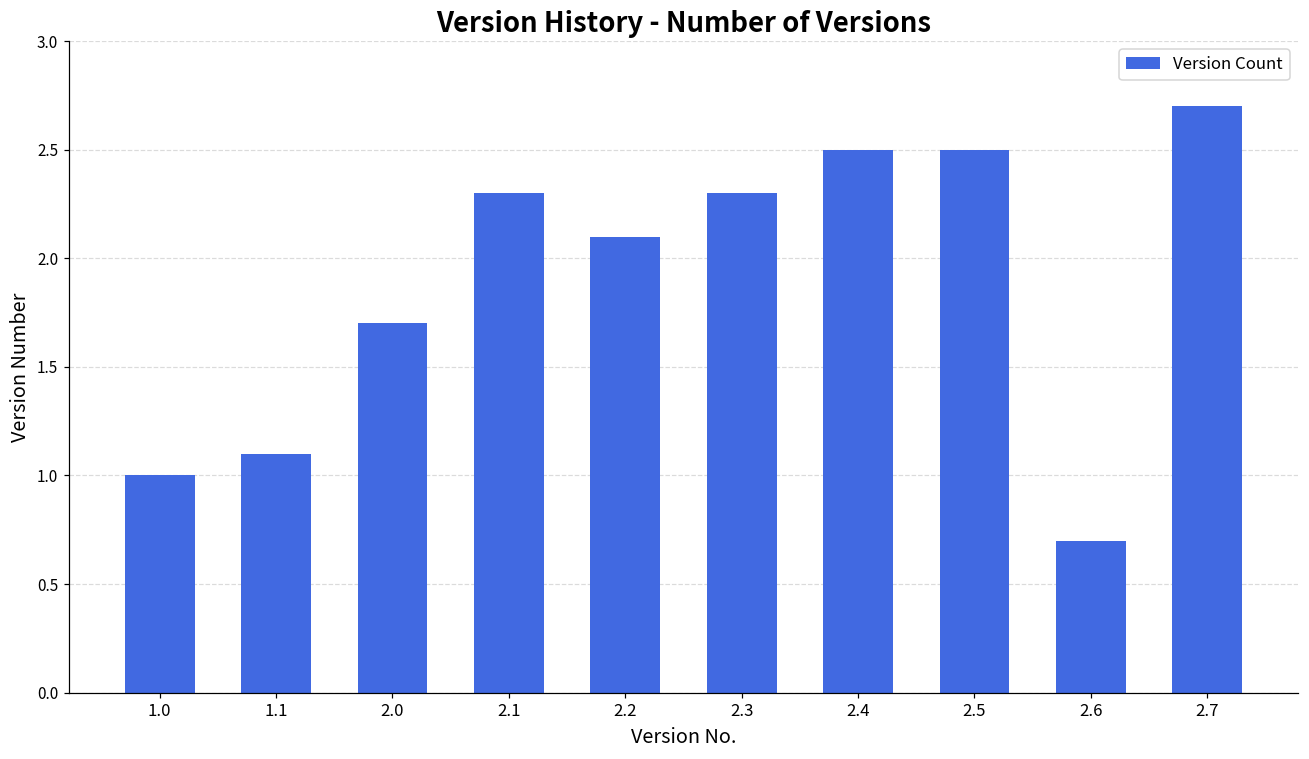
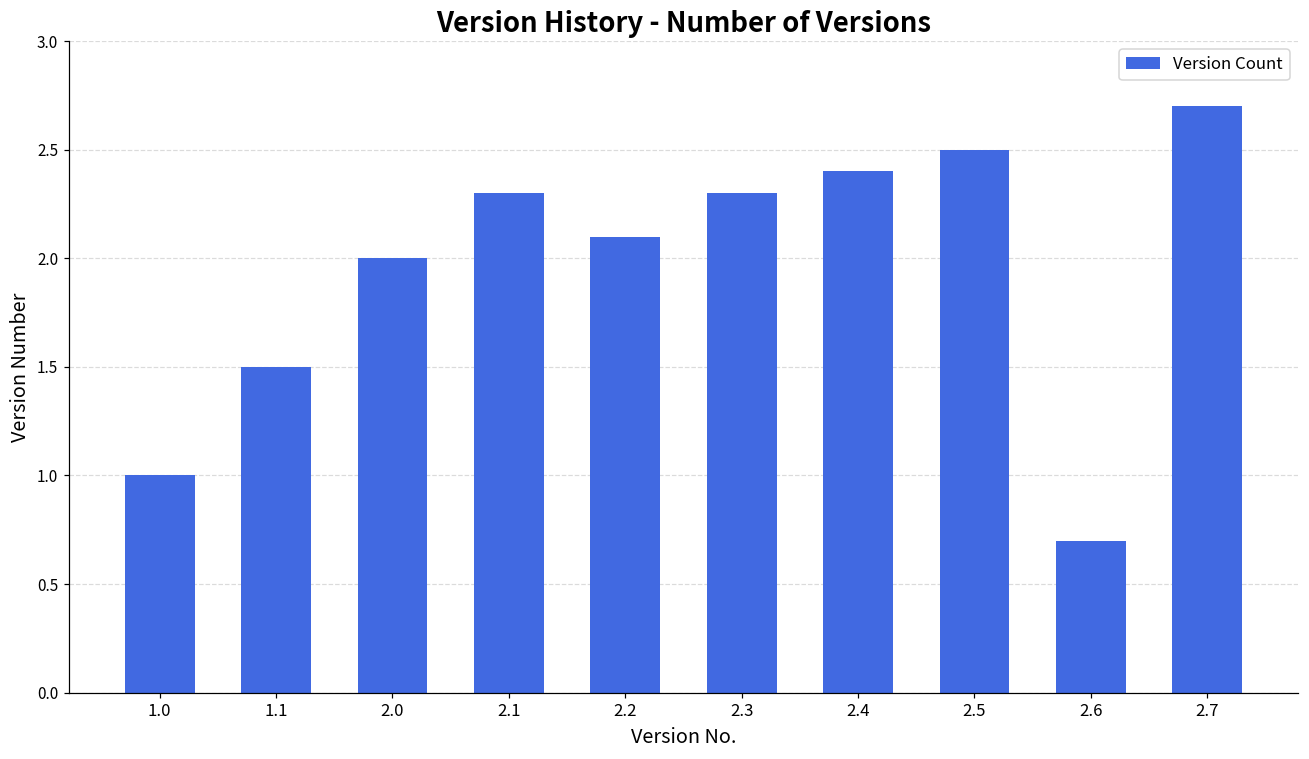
  {
    "1.0": 1.0,
-   "1.1": 1.1,
-   "2.0": 1.7,
+   "1.1": 1.5,
+   "2.0": 2.0,
    "2.1": 2.3,
    "2.2": 2.1,
    "2.3": 2.3,
-   "2.4": 2.5,
+   "2.4": 2.4,
    "2.5": 2.5,
    "2.6": 0.7,
    "2.7": 2.7
  }
